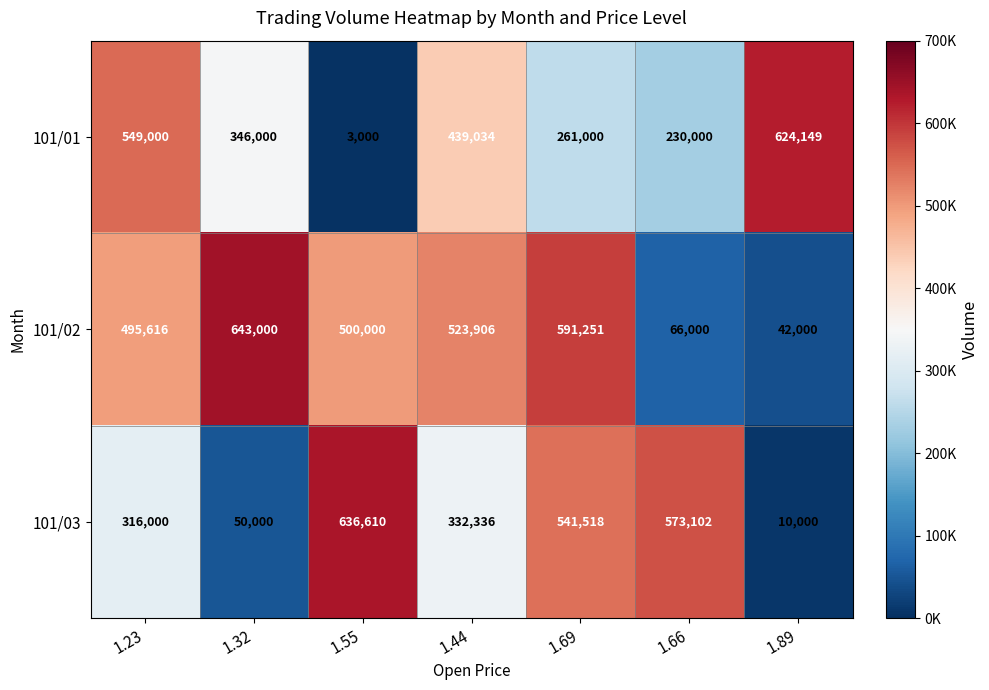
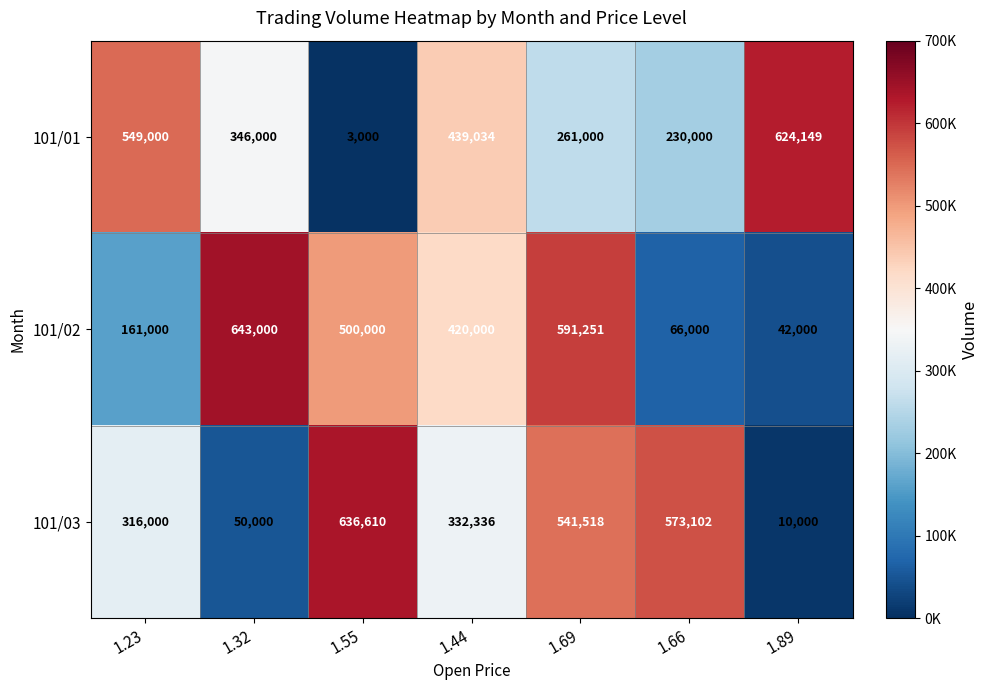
  {
    "101/01": {
      "1.23": "549,000",
      "1.32": "346,000",
      "1.55": "3,000",
      "1.44": "439,034",
      "1.69": "261,000",
      "1.66": "230,000",
      "1.89": "624,149"
    },
    "101/02": {
-     "1.23": "495,616",
+     "1.23": "161,000",
      "1.32": "643,000",
      "1.55": "500,000",
-     "1.44": "523,906",
+     "1.44": "420,000",
      "1.69": "591,251",
      "1.66": "66,000",
      "1.89": "42,000"
    },
    "101/03": {
      "1.23": "316,000",
      "1.32": "50,000",
      "1.55": "636,610",
      "1.44": "332,336",
      "1.69": "541,518",
      "1.66": "573,102",
      "1.89": "10,000"
    }
  }
